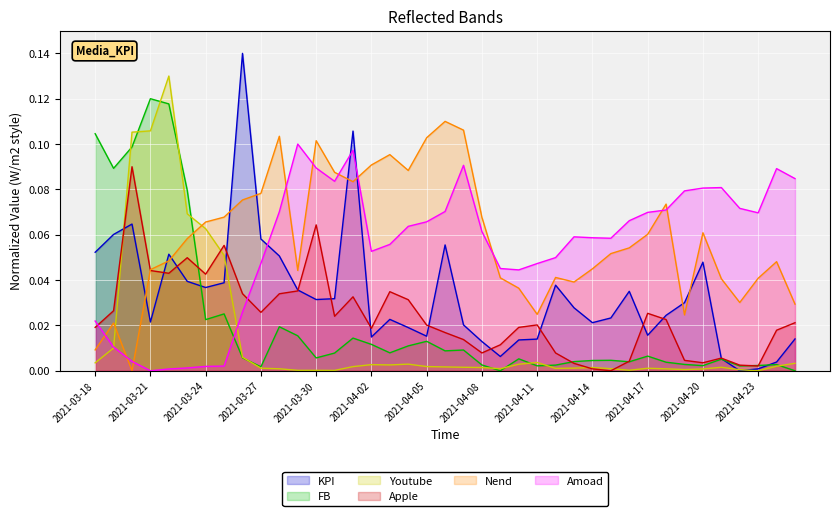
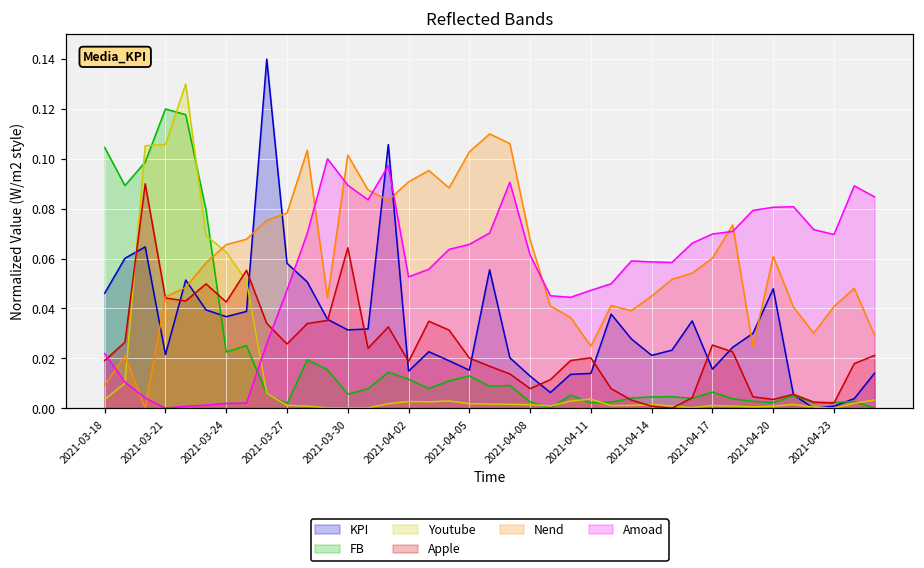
  {
    "KPI": {
-     "2021-03-18": 0.052,
+     "2021-03-18": 0.046,
      "2021-03-21": 0.022,
      "2021-03-24": 0.037,
      "2021-03-27": 0.058,
      "2021-03-30": 0.031,
      "2021-04-02": 0.015,
      "2021-04-05": 0.015,
      "2021-04-08": 0.013,
      "2021-04-11": 0.014,
      "2021-04-14": 0.021,
      "2021-04-17": 0.016,
      "2021-04-20": 0.048
    },
    "FB": {
      "2021-03-18": 0.105,
      "2021-03-21": 0.120,
      "2021-03-24": 0.023,
      "2021-03-30": 0.006,
      "2021-04-02": 0.012,
      "2021-04-05": 0.013,
      "2021-04-08": 0.003,
      "2021-04-11": 0.002,
      "2021-04-14": 0.005,
      "2021-04-17": 0.006,
      "2021-04-20": 0.002
    },
    "Amoad": {
      "2021-03-18": 0.022,
      "2021-03-21": 0.000,
      "2021-03-24": 0.002,
      "2021-03-27": 0.047,
      "2021-03-30": 0.089,
      "2021-04-02": 0.053,
      "2021-04-05": 0.066,
      "2021-04-08": 0.061,
      "2021-04-11": 0.047,
      "2021-04-14": 0.059,
      "2021-04-17": 0.070,
      "2021-04-20": 0.081,
      "2021-04-23": 0.070
    }
  }
